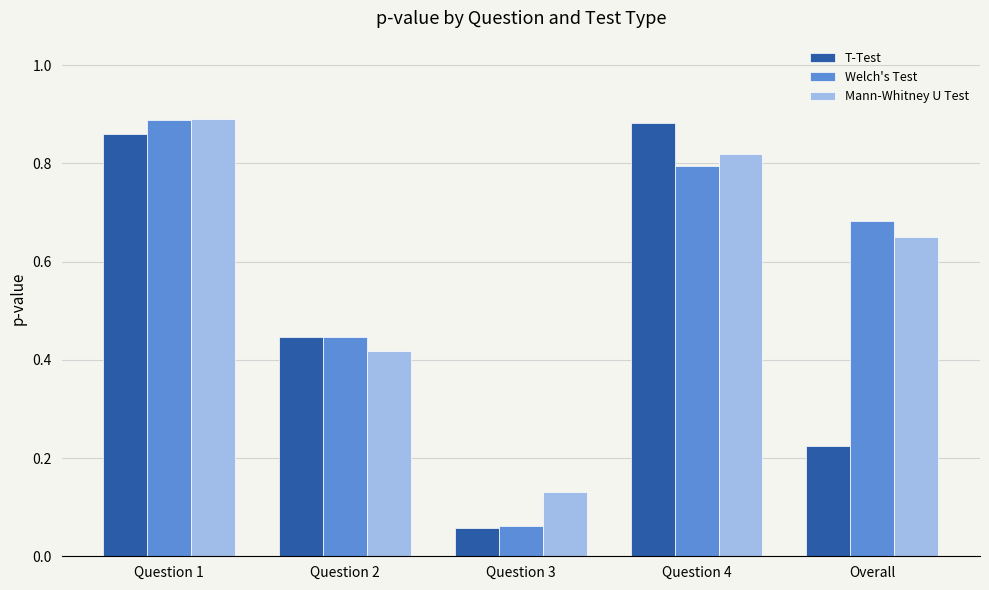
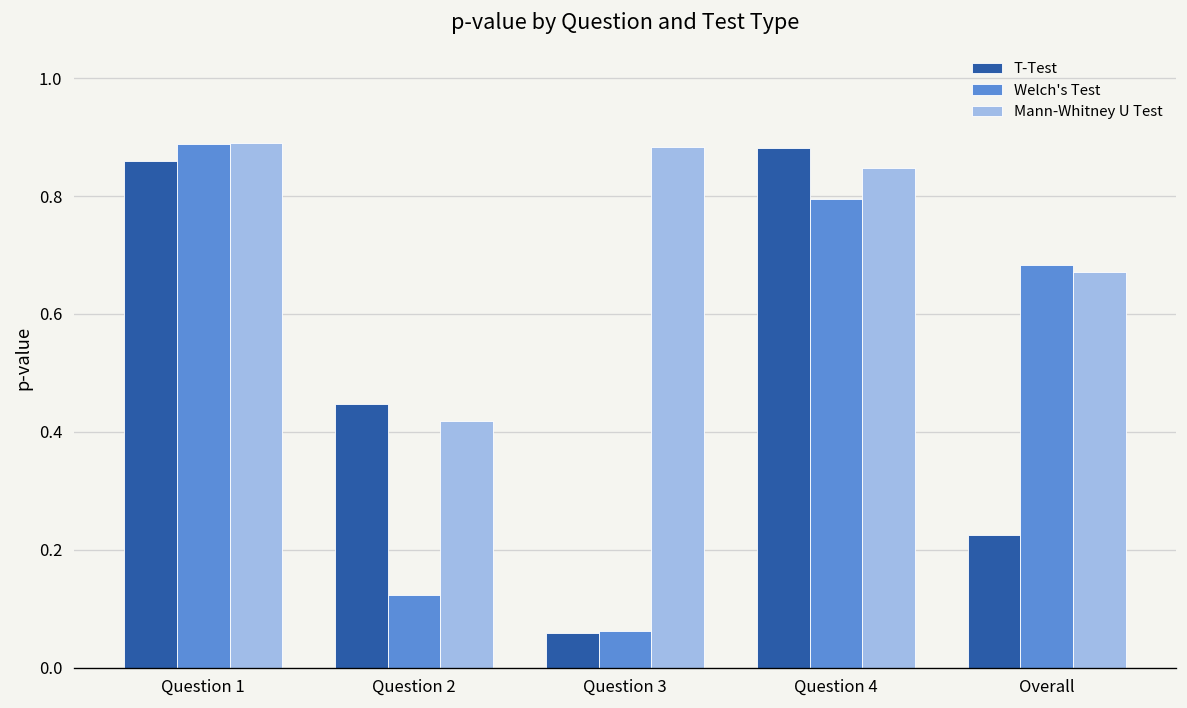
  {
    "T-Test": {
      "Question 1": 0.86,
      "Question 2": 0.45,
      "Question 3": 0.06,
      "Question 4": 0.88,
      "Overall": 0.22
    },
    "Welch's Test": {
      "Question 1": 0.89,
-     "Question 2": 0.45,
+     "Question 2": 0.12,
      "Question 3": 0.06,
      "Question 4": 0.79,
      "Overall": 0.68
    },
    "Mann-Whitney U Test": {
      "Question 1": 0.89,
      "Question 2": 0.42,
-     "Question 3": 0.13,
-     "Question 4": 0.82,
-     "Overall": 0.65
+     "Question 3": 0.88,
+     "Question 4": 0.85,
+     "Overall": 0.67
    }
  }
